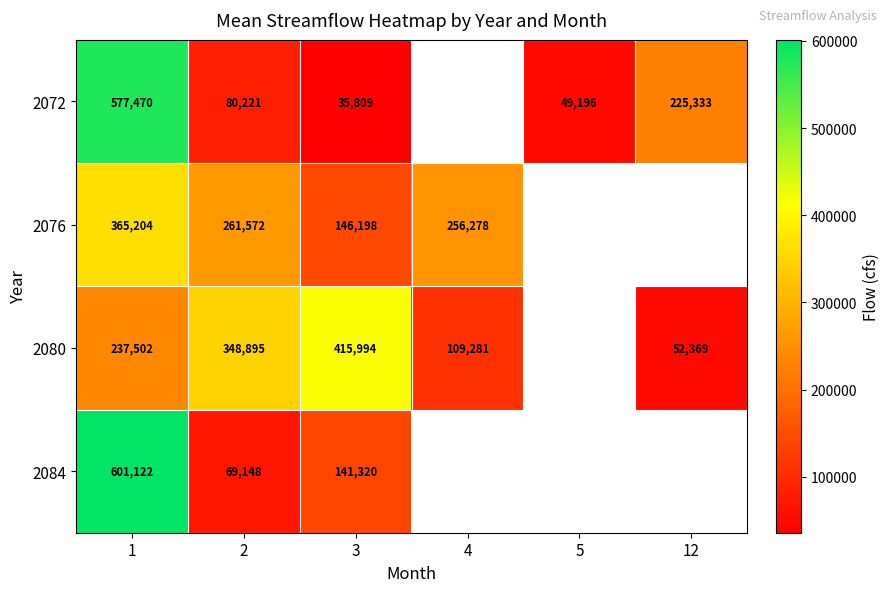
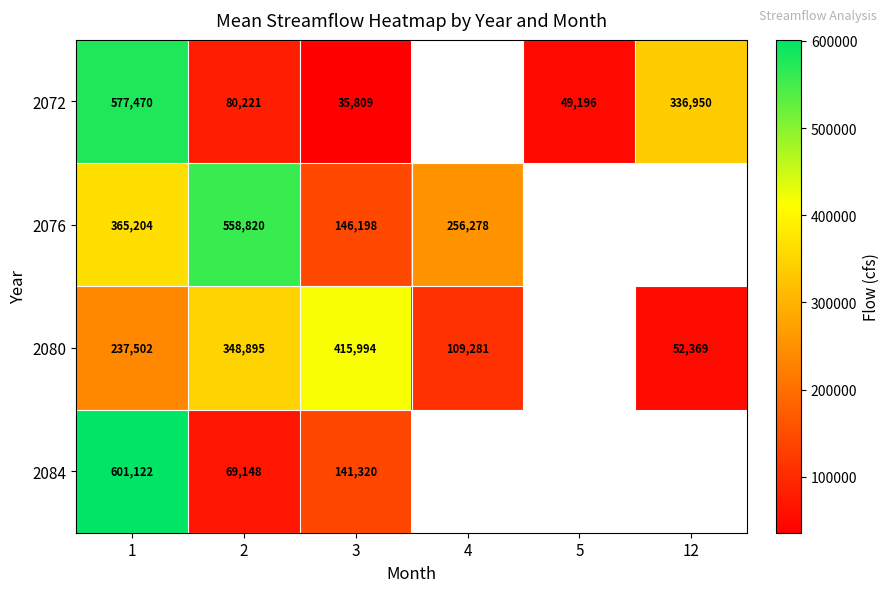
  {
    "2072": {
      "1": "577,470",
      "2": "80,221",
      "3": "35,809",
      "5": "49,196",
-     "12": "225,333"
+     "12": "336,950"
    },
    "2076": {
      "1": "365,204",
-     "2": "261,572",
+     "2": "558,820",
      "3": "146,198",
      "4": "256,278"
    },
    "2080": {
      "1": "237,502",
      "2": "348,895",
      "3": "415,994",
      "4": "109,281",
      "12": "52,369"
    },
    "2084": {
      "1": "601,122",
      "2": "69,148",
      "3": "141,320"
    }
  }
